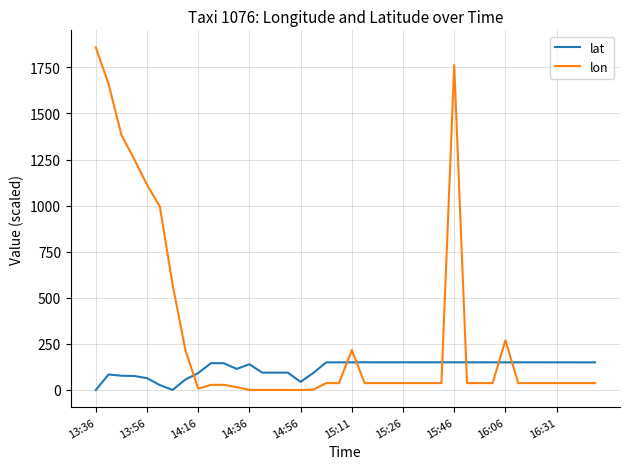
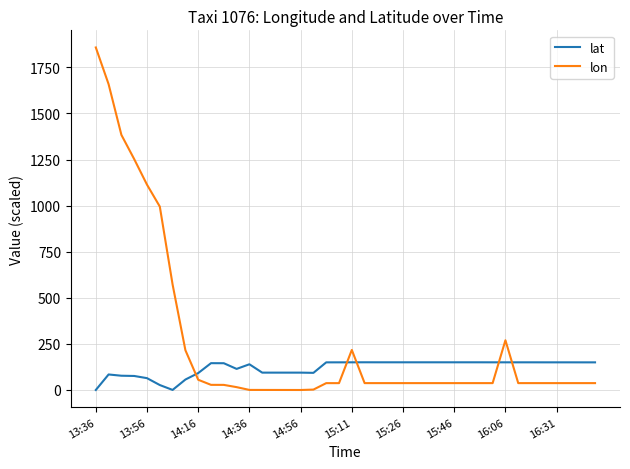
  {
    "lat": {
      "13:36": 0,
      "13:56": 60,
      "14:16": 90,
      "14:36": 140,
-     "14:56": 40,
+     "14:56": 90,
      "15:11": 150,
      "15:26": 150,
      "15:46": 150,
      "16:06": 150,
      "16:31": 150
    },
    "lon": {
      "13:36": 1860,
      "13:56": 1110,
-     "14:16": 10,
+     "14:16": 60,
      "14:36": 0,
      "14:56": 0,
      "15:11": 220,
      "15:26": 40,
-     "15:46": 1760,
+     "15:46": 40,
      "16:06": 270,
      "16:31": 40
    }
  }
